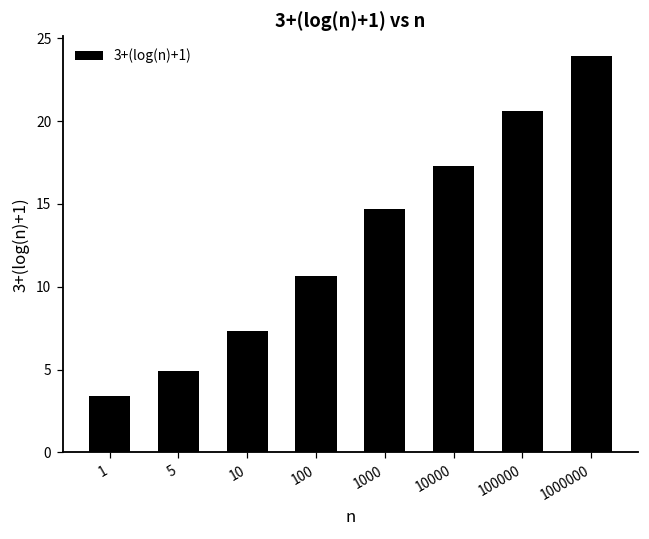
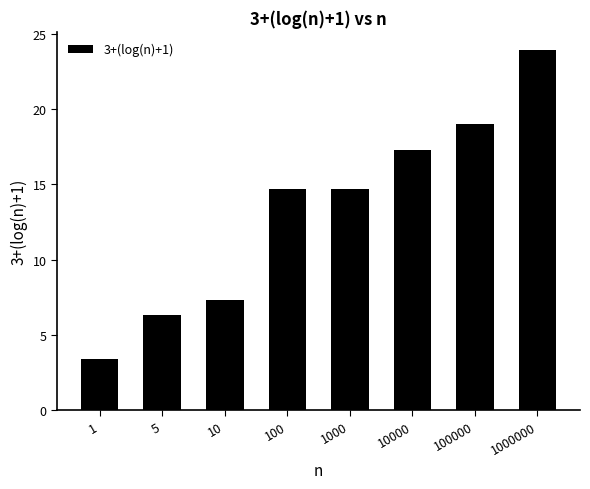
  {
    "1": 3.4,
-   "5": 4.9,
+   "5": 6.3,
    "10": 7.3,
-   "100": 10.6,
+   "100": 14.7,
    "1000": 14.7,
    "10000": 17.3,
-   "100000": 20.6,
+   "100000": 19.0,
    "1000000": 23.9
  }
